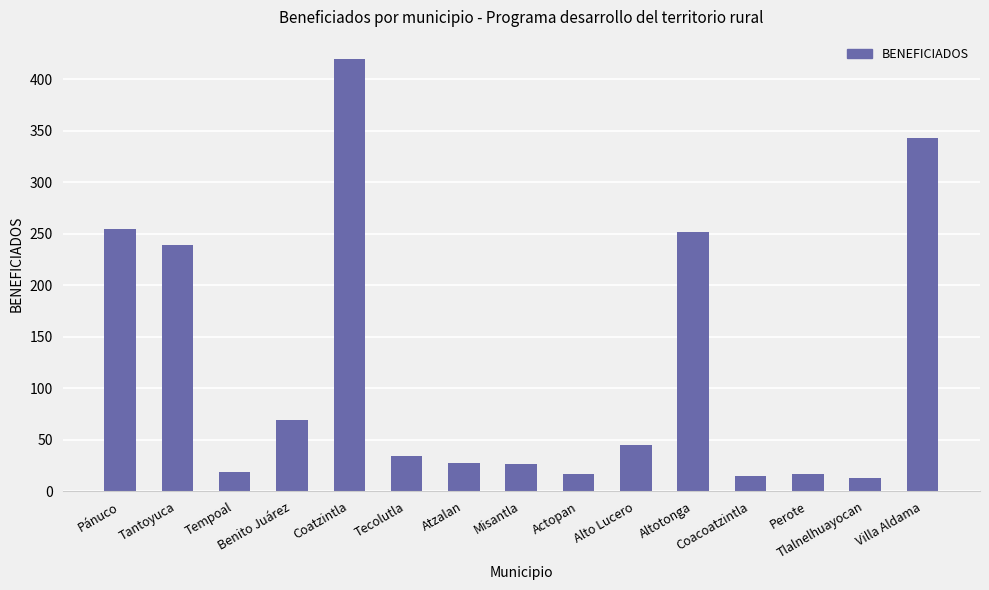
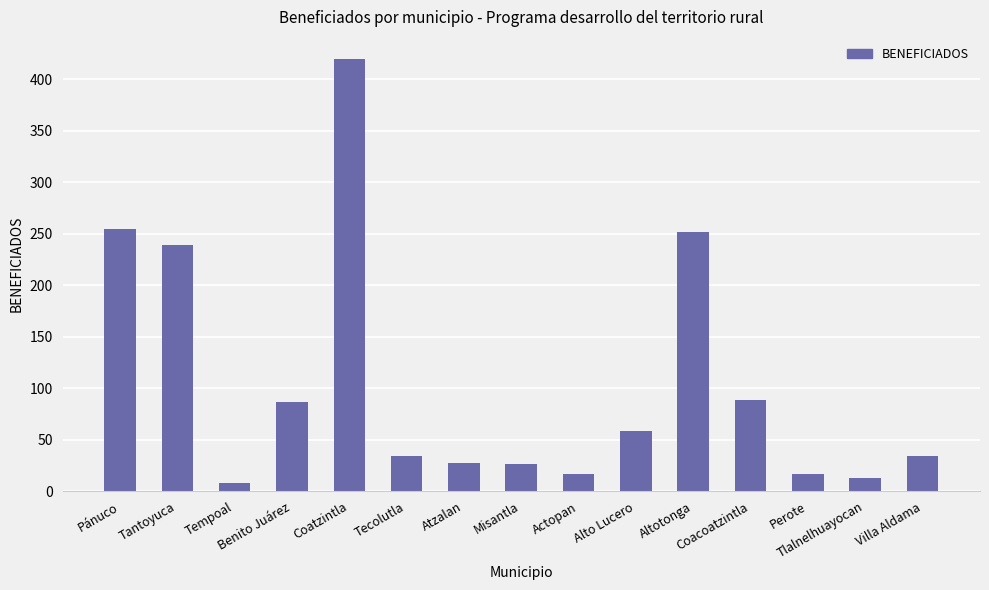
  {
    "Pánuco": 255,
    "Tantoyuca": 239,
-   "Tempoal": 19,
-   "Benito Juárez": 69,
+   "Tempoal": 8,
+   "Benito Juárez": 87,
    "Coatzintla": 420,
    "Tecolutla": 34,
    "Atzalan": 27,
    "Misantla": 26,
    "Actopan": 17,
-   "Alto Lucero": 45,
+   "Alto Lucero": 58,
    "Altotonga": 252,
-   "Coacoatzintla": 15,
+   "Coacoatzintla": 89,
    "Perote": 17,
    "Tlalnelhuayocan": 13,
-   "Villa Aldama": 343
+   "Villa Aldama": 34
  }
